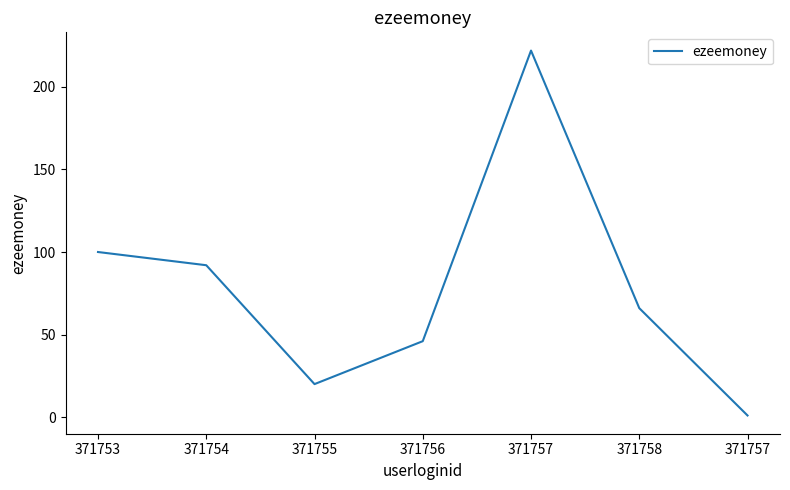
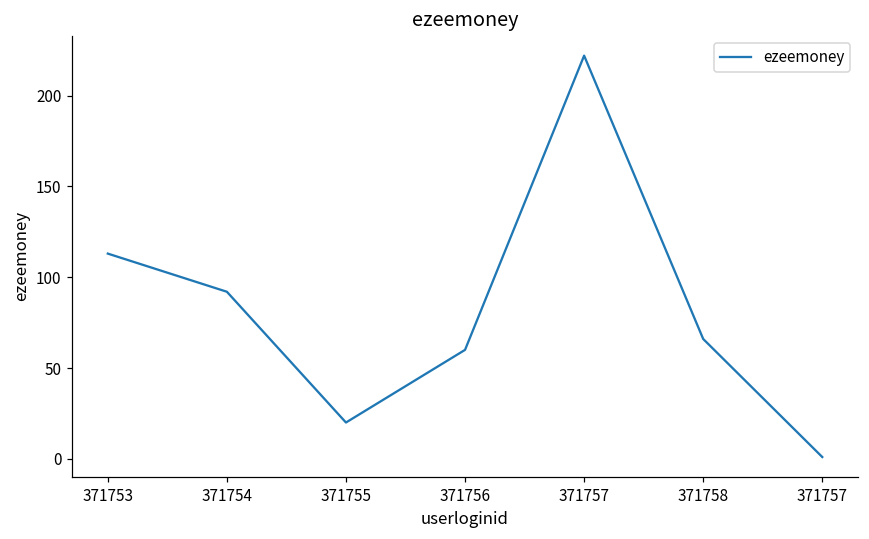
  {
-   "371753": 100,
+   "371753": 113,
    "371754": 92,
    "371755": 20,
-   "371756": 46,
+   "371756": 60,
    "371758": 66
  }
